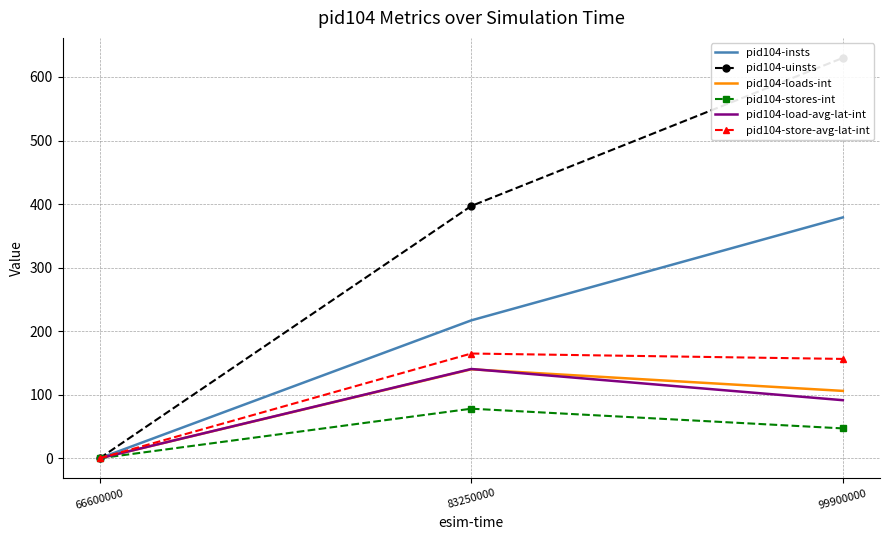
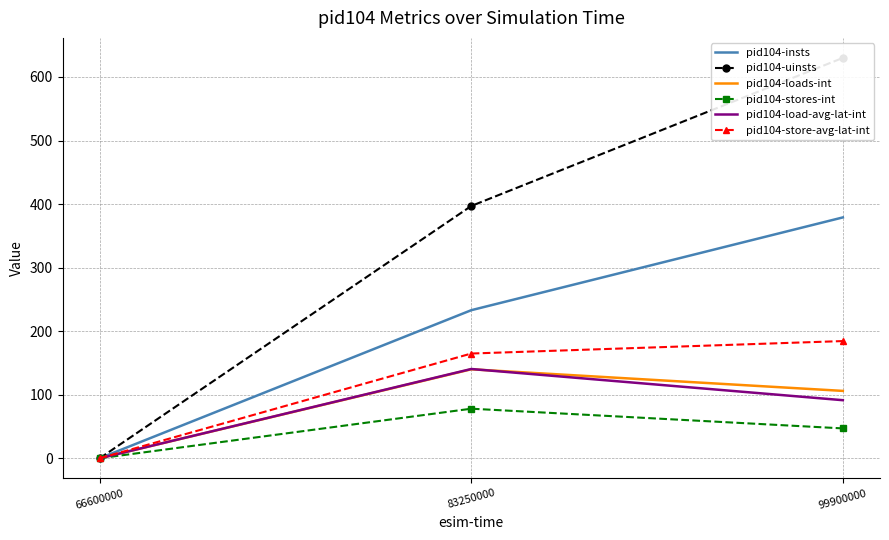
  {
    "pid104-insts": {
-     "83250000": 220,
+     "83250000": 230,
      "99900000": 380
    },
    "pid104-uinsts": {
      "83250000": 400
    },
    "pid104-loads-int": {
      "99900000": 110
    },
    "pid104-stores-int": {
      "83250000": 80,
      "99900000": 50
    },
    "pid104-load-avg-lat-int": {
      "99900000": 90
    },
    "pid104-store-avg-lat-int": {
      "83250000": 160,
-     "99900000": 160
+     "99900000": 180
    }
  }
